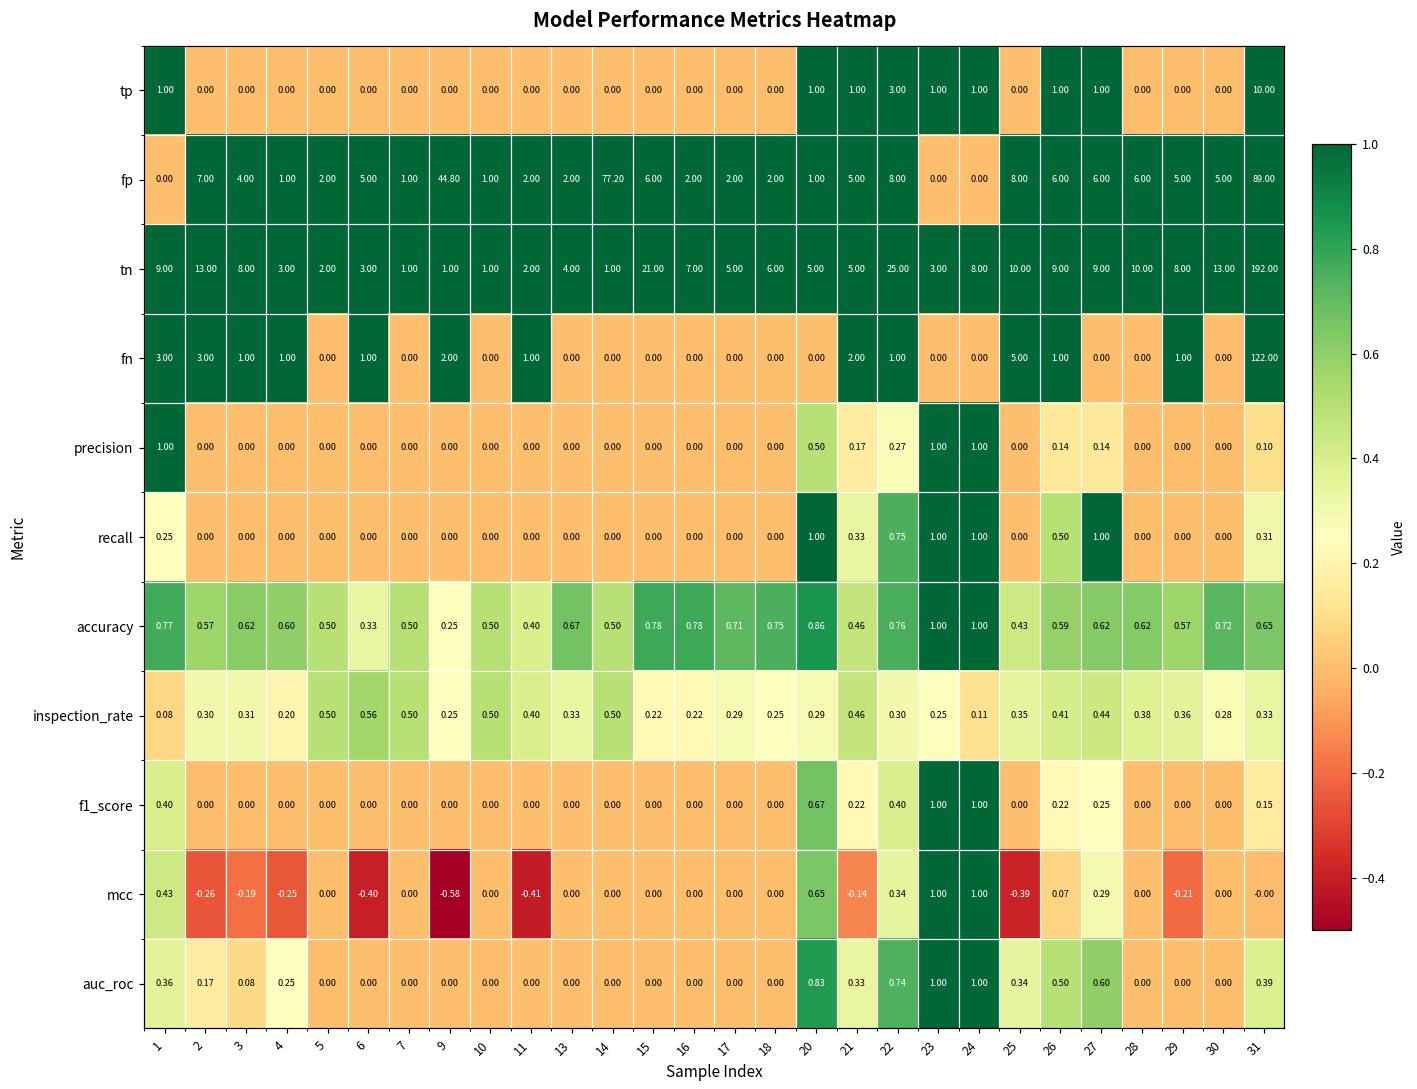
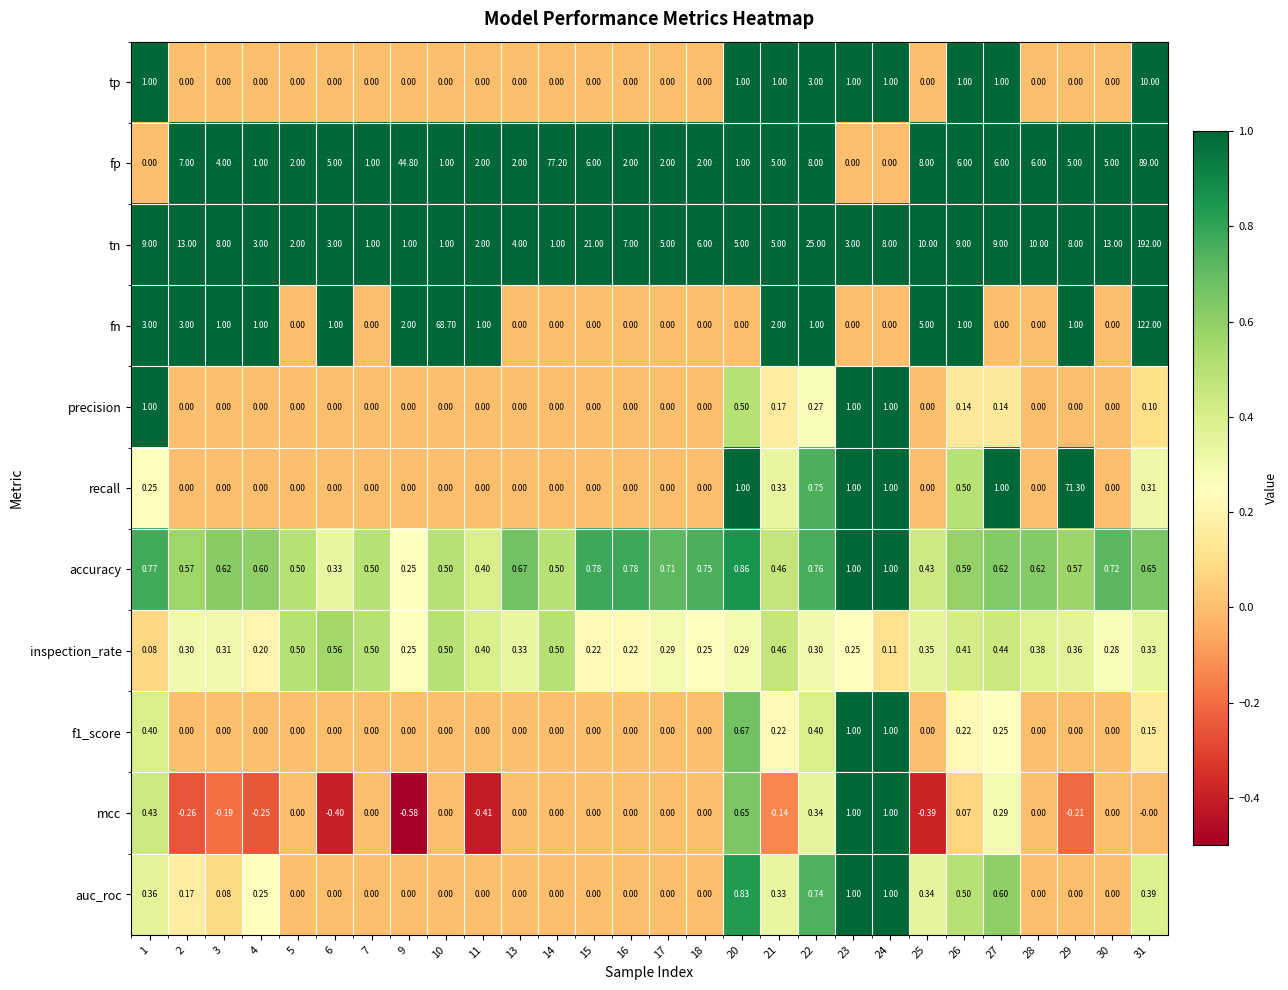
  {
    "fn": {
      "1": 3.00,
      "2": 3.00,
      "3": 1.00,
      "4": 1.00,
      "5": 0.00,
      "6": 1.00,
      "7": 0.00,
      "9": 2.00,
-     "10": 0.00,
+     "10": 68.70,
      "11": 1.00,
      "13": 0.00,
      "14": 0.00,
      "15": 0.00,
      "16": 0.00,
      "17": 0.00,
      "18": 0.00,
      "20": 0.00,
      "21": 2.00,
      "22": 1.00,
      "23": 0.00,
      "24": 0.00,
      "25": 5.00,
      "26": 1.00,
      "27": 0.00,
      "28": 0.00,
      "29": 1.00,
      "30": 0.00,
      "31": 122.00
    },
    "recall": {
      "1": 0.25,
      "2": 0.00,
      "3": 0.00,
      "4": 0.00,
      "5": 0.00,
      "6": 0.00,
      "7": 0.00,
      "9": 0.00,
      "10": 0.00,
      "11": 0.00,
      "13": 0.00,
      "14": 0.00,
      "15": 0.00,
      "16": 0.00,
      "17": 0.00,
      "18": 0.00,
      "20": 1.00,
      "21": 0.33,
      "22": 0.75,
      "23": 1.00,
      "24": 1.00,
      "25": 0.00,
      "26": 0.50,
      "27": 1.00,
      "28": 0.00,
-     "29": 0.00,
+     "29": 71.30,
      "30": 0.00,
      "31": 0.31
    }
  }
